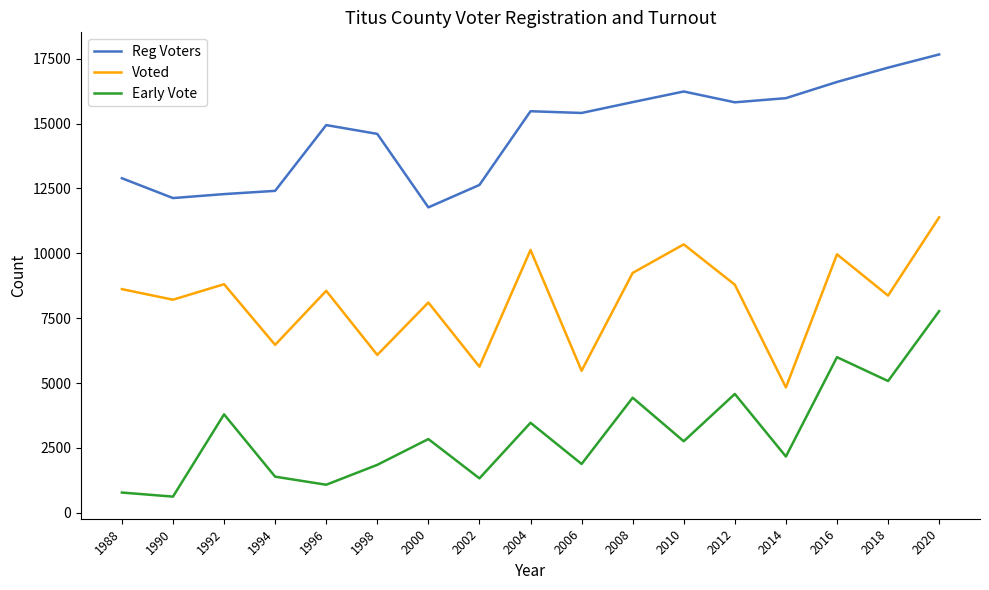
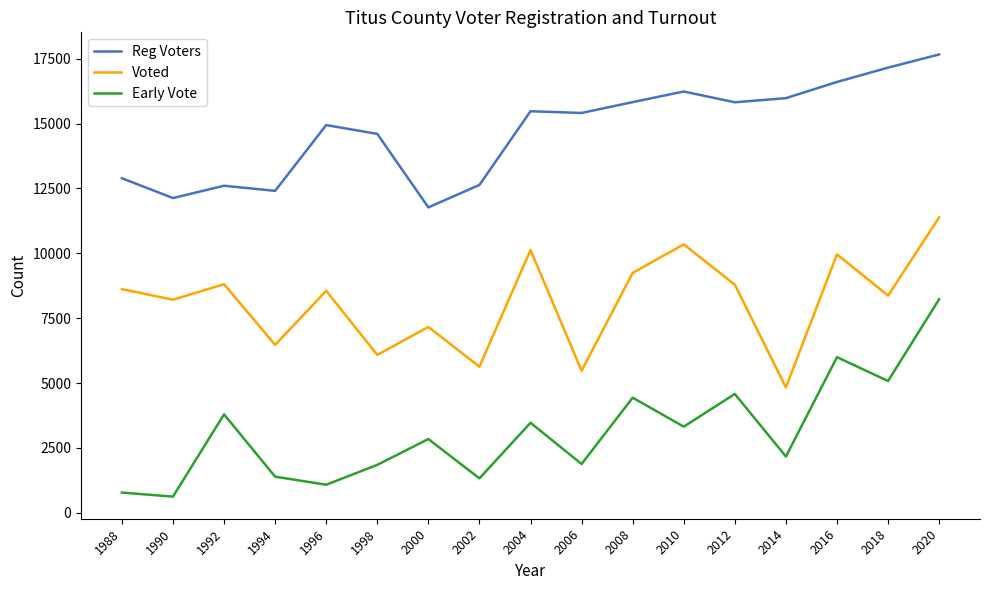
  {
    "Reg Voters": {
      "1988": 12900,
      "1990": 12100,
-     "1992": 12300,
+     "1992": 12600,
      "1994": 12400,
      "1996": 14900,
      "1998": 14600,
      "2000": 11800,
      "2002": 12600,
      "2004": 15500,
      "2006": 15400,
      "2008": 15800,
      "2010": 16200,
      "2012": 15800,
      "2014": 16000,
      "2016": 16600,
      "2018": 17200,
      "2020": 17700
    },
    "Voted": {
      "1988": 8600,
      "1990": 8200,
      "1992": 8800,
      "1994": 6500,
      "1996": 8600,
      "1998": 6100,
-     "2000": 8100,
+     "2000": 7200,
      "2002": 5600,
      "2004": 10100,
      "2006": 5500,
      "2008": 9200,
      "2010": 10300,
      "2012": 8800,
      "2014": 4800,
      "2016": 10000,
      "2018": 8400,
      "2020": 11400
    },
    "Early Vote": {
      "1988": 800,
      "1990": 600,
      "1992": 3800,
      "1994": 1400,
      "1996": 1100,
      "1998": 1800,
      "2000": 2800,
      "2002": 1300,
      "2004": 3500,
      "2006": 1900,
      "2008": 4400,
-     "2010": 2800,
+     "2010": 3300,
      "2012": 4600,
      "2014": 2200,
      "2016": 6000,
      "2018": 5100,
-     "2020": 7800
+     "2020": 8200
    }
  }
